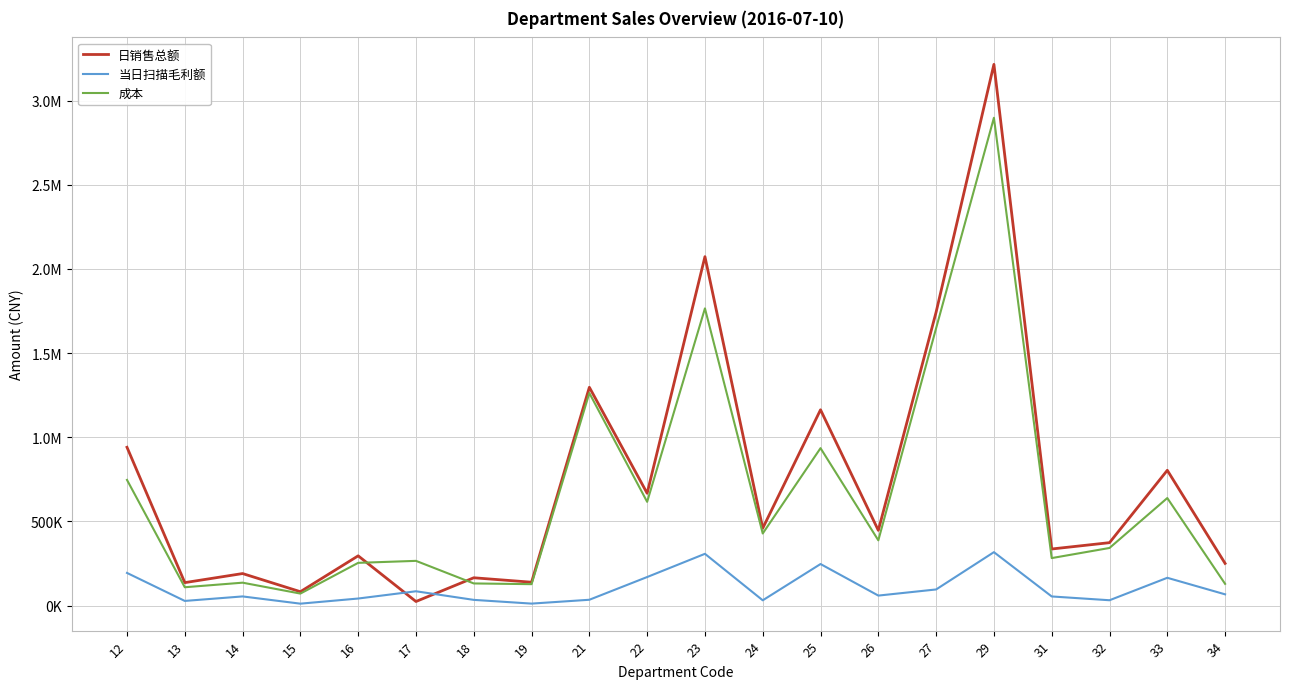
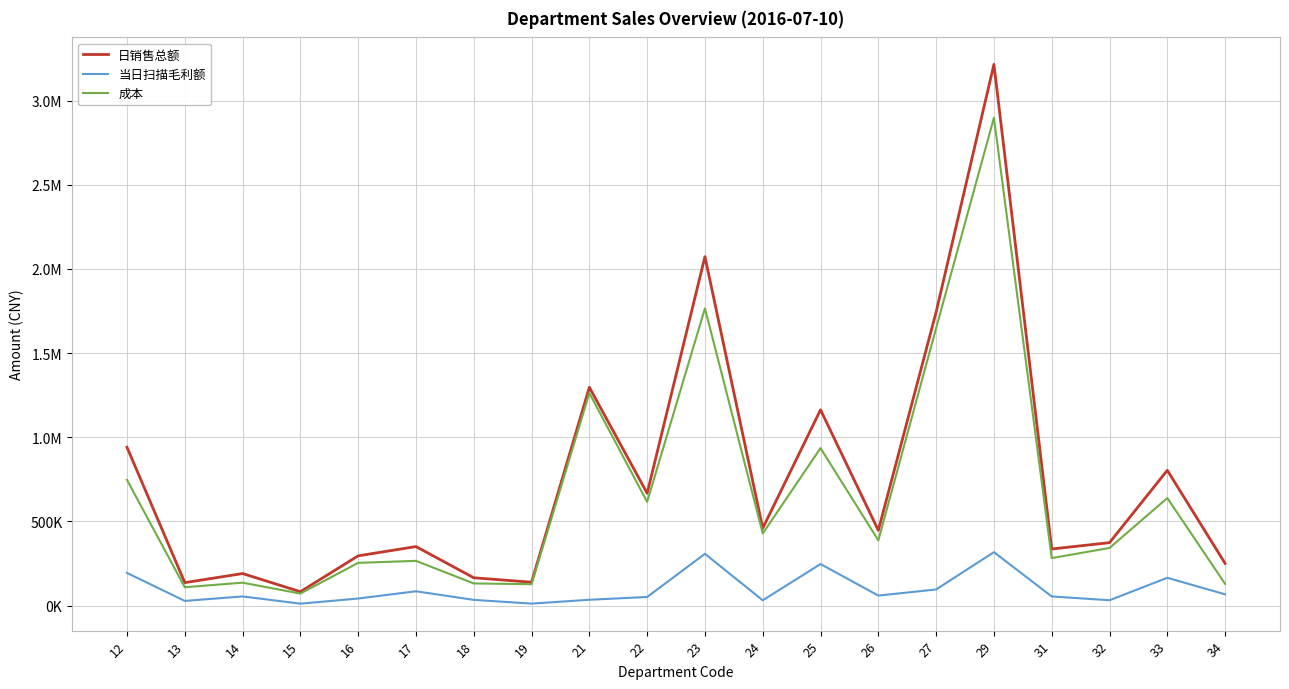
  {
    "日销售总额": {
      "12": 940000,
      "13": 140000,
      "14": 190000,
      "16": 300000,
-     "17": 20000,
+     "17": 350000,
      "18": 170000,
      "21": 1300000,
      "22": 670000,
      "23": 2070000,
      "24": 460000,
      "25": 1160000,
      "26": 450000,
      "27": 1740000,
      "29": 3220000,
      "31": 340000,
      "32": 370000,
      "33": 800000,
      "34": 250000
    },
    "当日扫描毛利额": {
      "12": 190000,
      "13": 30000,
      "14": 50000,
      "15": 10000,
      "16": 40000,
      "17": 80000,
      "18": 30000,
      "19": 10000,
      "21": 30000,
-     "22": 170000,
+     "22": 50000,
      "23": 310000,
      "24": 30000,
      "25": 250000,
      "26": 60000,
      "27": 100000,
      "29": 320000,
      "31": 50000,
      "32": 30000,
      "33": 160000,
      "34": 70000
    },
    "成本": {
      "12": 750000,
      "13": 110000,
      "14": 140000,
      "16": 250000,
      "17": 270000,
      "18": 130000,
      "21": 1260000,
      "22": 620000,
      "23": 1770000,
      "24": 430000,
      "25": 940000,
      "26": 390000,
      "27": 1650000,
      "29": 2900000,
      "31": 280000,
      "32": 340000,
      "33": 640000,
      "34": 130000
    }
  }
